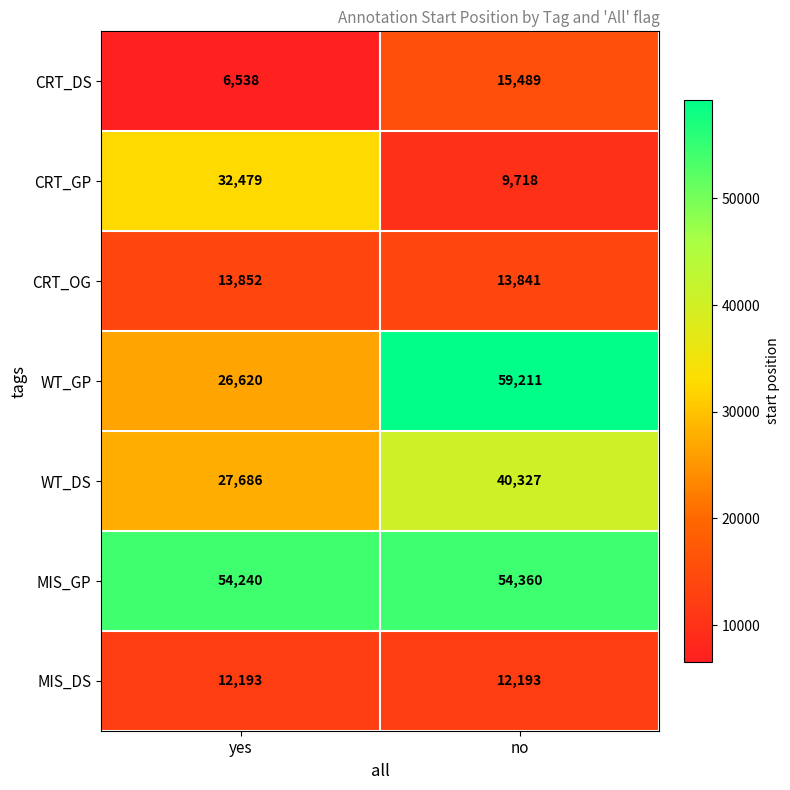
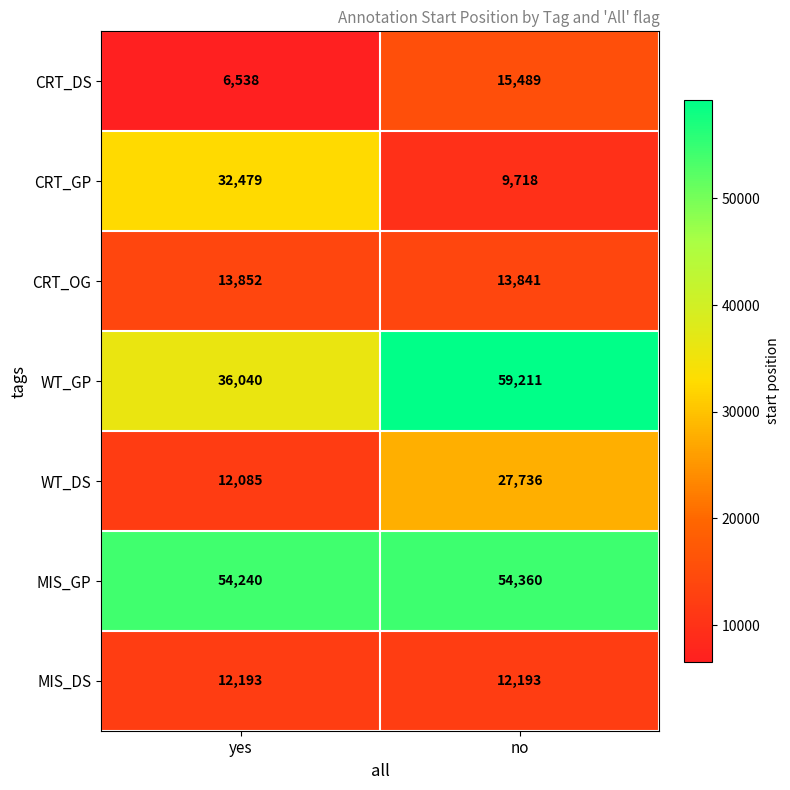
  {
    "CRT_DS": {
      "yes": "6,538",
      "no": "15,489"
    },
    "CRT_GP": {
      "yes": "32,479",
      "no": "9,718"
    },
    "CRT_OG": {
      "yes": "13,852",
      "no": "13,841"
    },
    "WT_GP": {
-     "yes": "26,620",
+     "yes": "36,040",
      "no": "59,211"
    },
    "WT_DS": {
-     "yes": "27,686",
-     "no": "40,327"
+     "yes": "12,085",
+     "no": "27,736"
    },
    "MIS_GP": {
      "yes": "54,240",
      "no": "54,360"
    },
    "MIS_DS": {
      "yes": "12,193",
      "no": "12,193"
    }
  }
